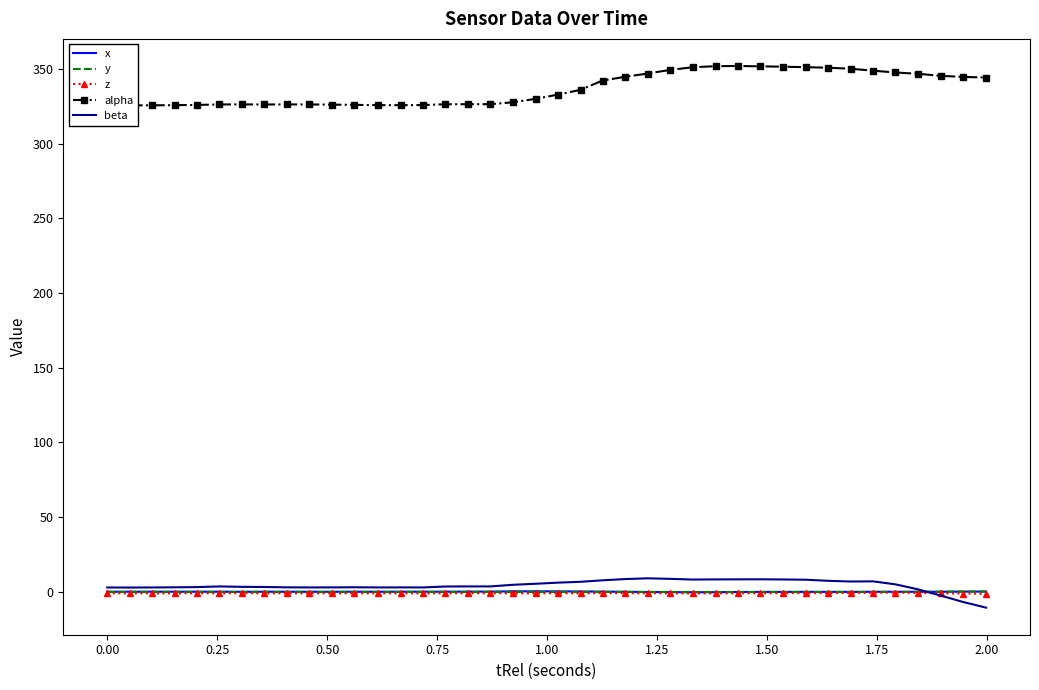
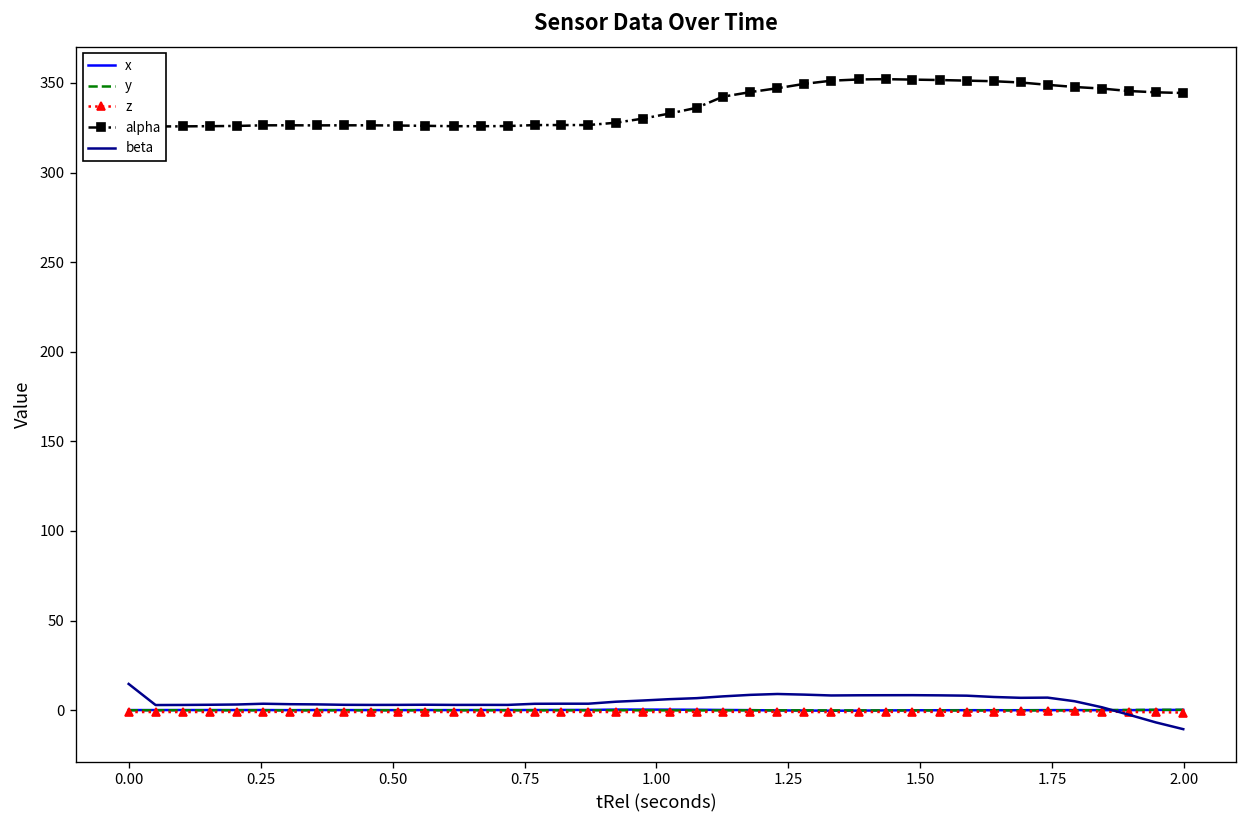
  {
    "beta": {
-     "0.00": 3
+     "0.00": 15
    }
  }
